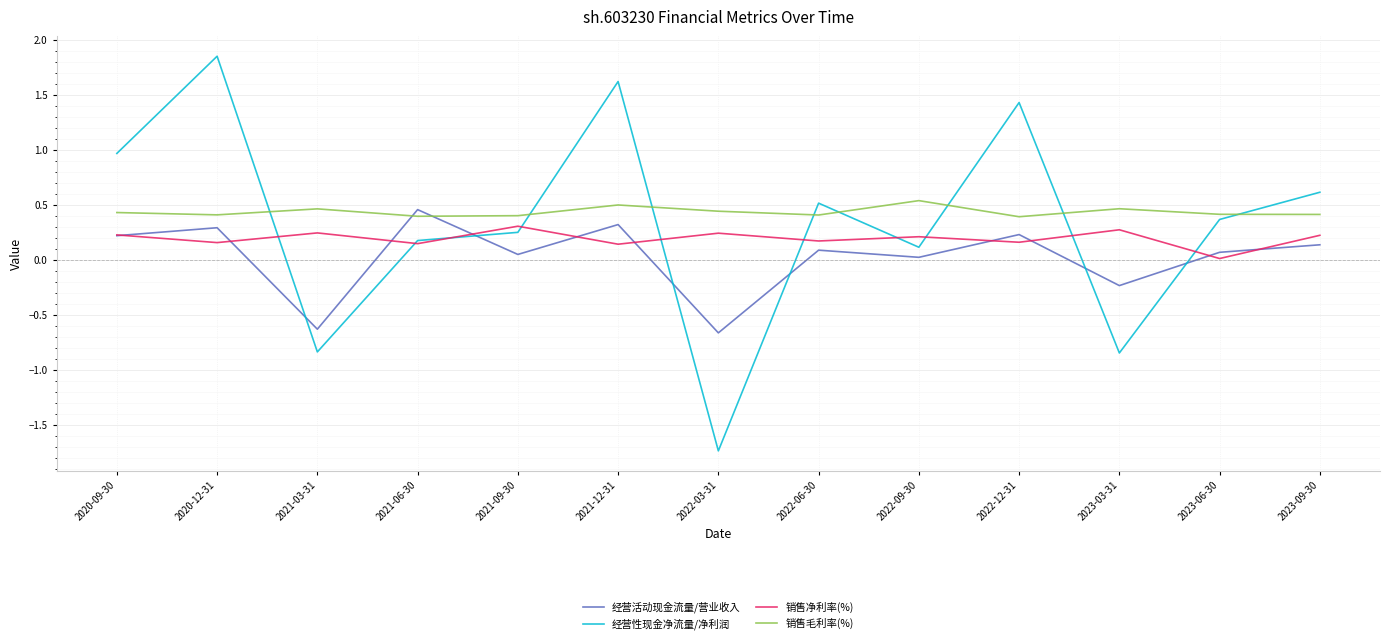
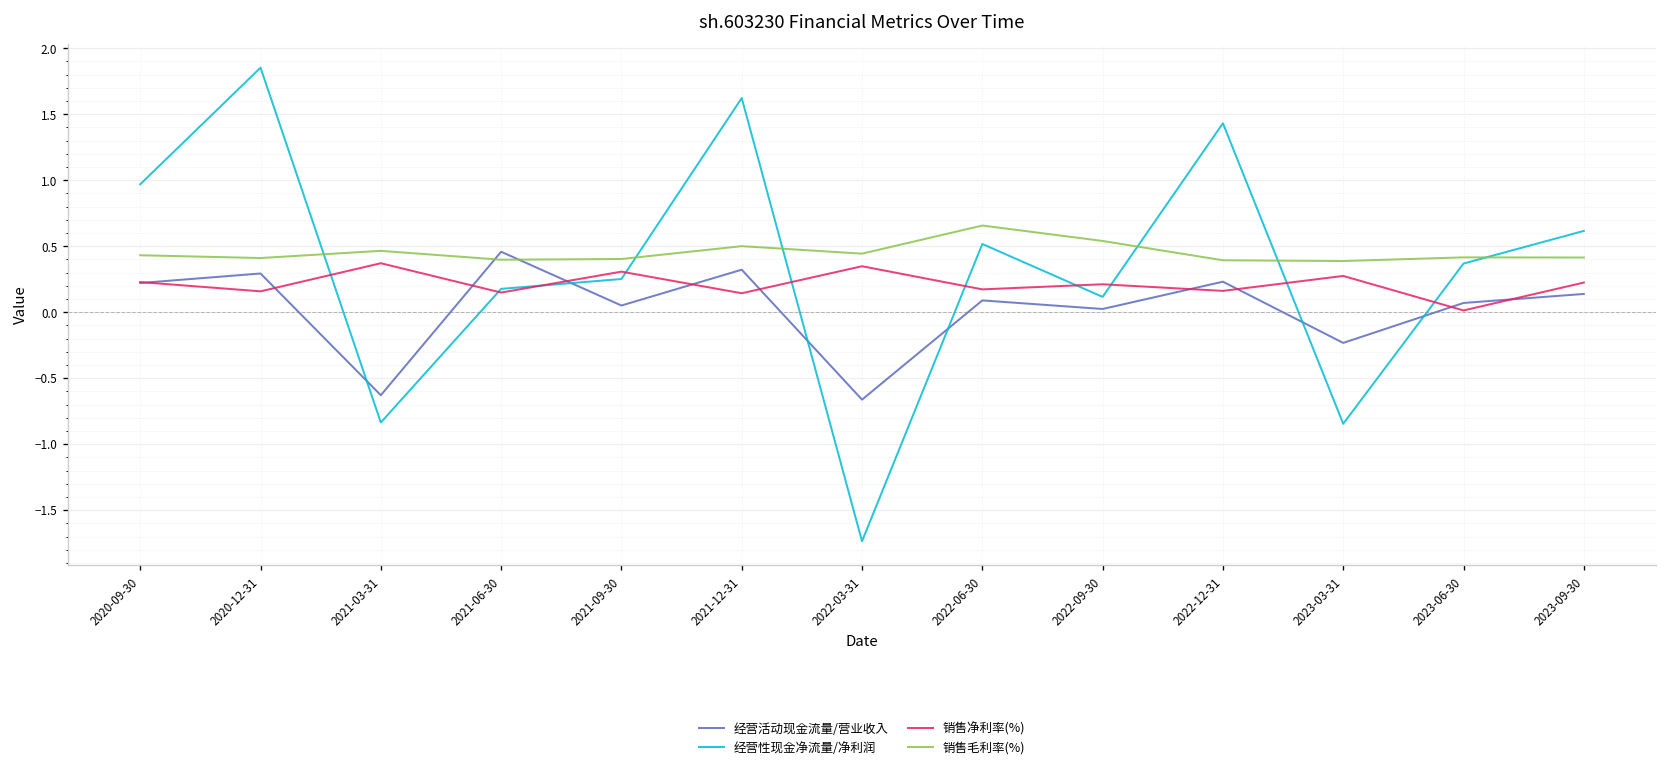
  {
    "经营活动现金流量/营业收入": {
      "2020-12-31": 0.29,
      "2021-03-31": -0.63,
      "2021-06-30": 0.46,
      "2021-09-30": 0.05,
      "2021-12-31": 0.32,
      "2022-03-31": -0.66,
      "2022-06-30": 0.09,
      "2022-09-30": 0.02,
      "2022-12-31": 0.23,
      "2023-03-31": -0.23,
      "2023-06-30": 0.07,
      "2023-09-30": 0.14
    },
    "经营性现金净流量/净利润": {
      "2020-09-30": 0.97,
      "2020-12-31": 1.85,
      "2021-03-31": -0.84,
      "2021-06-30": 0.18,
      "2021-09-30": 0.25,
      "2021-12-31": 1.62,
      "2022-03-31": -1.74,
      "2022-06-30": 0.52,
      "2022-09-30": 0.12,
      "2022-12-31": 1.43,
      "2023-03-31": -0.85,
      "2023-06-30": 0.37,
      "2023-09-30": 0.62
    },
    "销售净利率(%)": {
      "2020-12-31": 0.16,
-     "2021-03-31": 0.25,
+     "2021-03-31": 0.37,
      "2021-06-30": 0.15,
      "2021-09-30": 0.31,
      "2021-12-31": 0.14,
-     "2022-03-31": 0.24,
+     "2022-03-31": 0.35,
      "2022-06-30": 0.17,
      "2022-09-30": 0.21,
      "2022-12-31": 0.16,
      "2023-03-31": 0.27,
      "2023-06-30": 0.01,
      "2023-09-30": 0.22
    },
    "销售毛利率(%)": {
      "2020-09-30": 0.43,
      "2020-12-31": 0.41,
      "2021-03-31": 0.47,
      "2021-06-30": 0.40,
      "2021-09-30": 0.40,
      "2021-12-31": 0.50,
      "2022-03-31": 0.44,
-     "2022-06-30": 0.41,
+     "2022-06-30": 0.66,
      "2022-09-30": 0.54,
      "2022-12-31": 0.39,
-     "2023-03-31": 0.47,
+     "2023-03-31": 0.39,
      "2023-06-30": 0.42,
      "2023-09-30": 0.41
    }
  }
